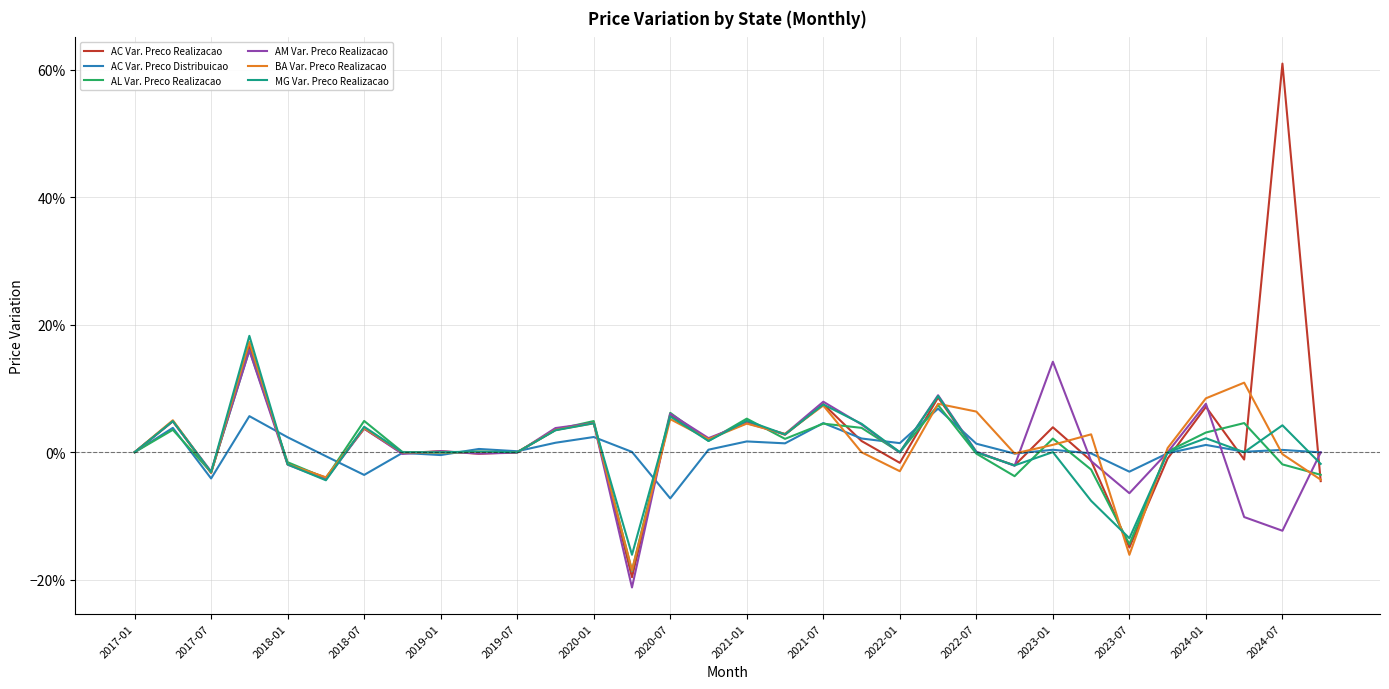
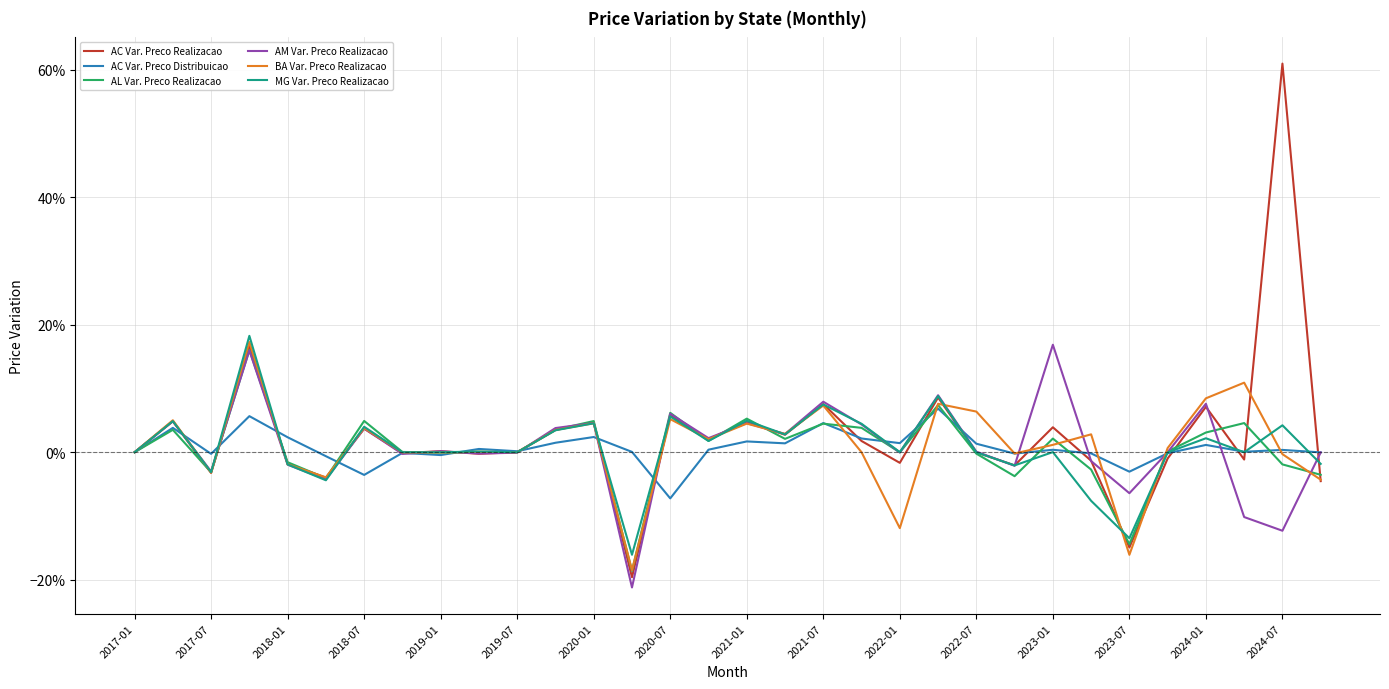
  {
    "AC Var. Preco Realizacao": {
      "2022-01": "-2%",
      "2023-01": "4%",
      "2023-07": "-15%",
      "2024-01": "7%",
      "2024-07": "61%"
    },
    "AC Var. Preco Distribuicao": {
-     "2017-07": "-4%",
+     "2017-07": "0%",
      "2018-01": "2%",
      "2018-07": "-4%",
      "2019-01": "0%",
      "2020-01": "2%",
      "2020-07": "-7%",
      "2021-01": "2%",
      "2022-01": "1%",
      "2022-07": "1%",
      "2023-07": "-3%",
      "2024-01": "1%",
      "2024-07": "0%"
    },
    "AM Var. Preco Realizacao": {
-     "2023-01": "14%",
+     "2023-01": "17%",
      "2023-07": "-6%",
      "2024-01": "8%",
      "2024-07": "-12%"
    },
    "BA Var. Preco Realizacao": {
      "2020-07": "5%",
-     "2022-01": "-3%",
+     "2022-01": "-12%",
      "2022-07": "6%",
      "2023-01": "1%",
      "2023-07": "-16%",
      "2024-01": "8%",
      "2024-07": "0%"
    }
  }
